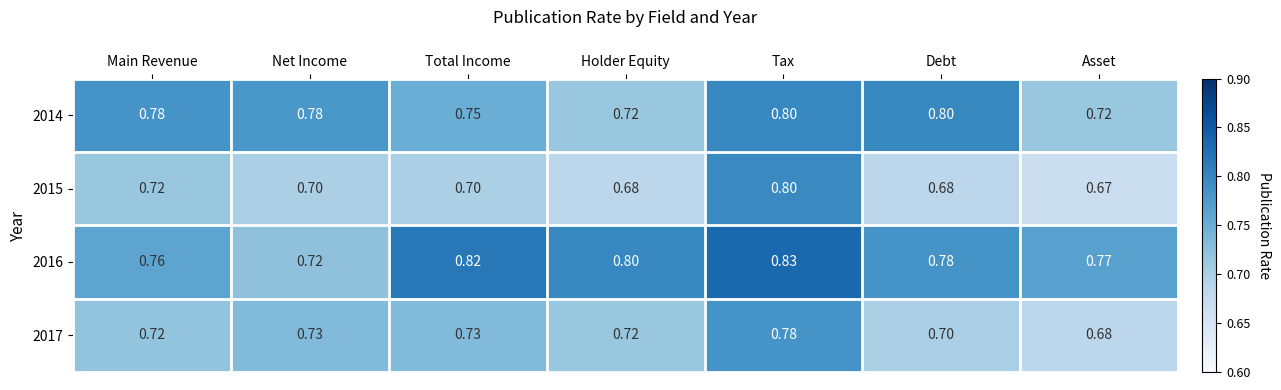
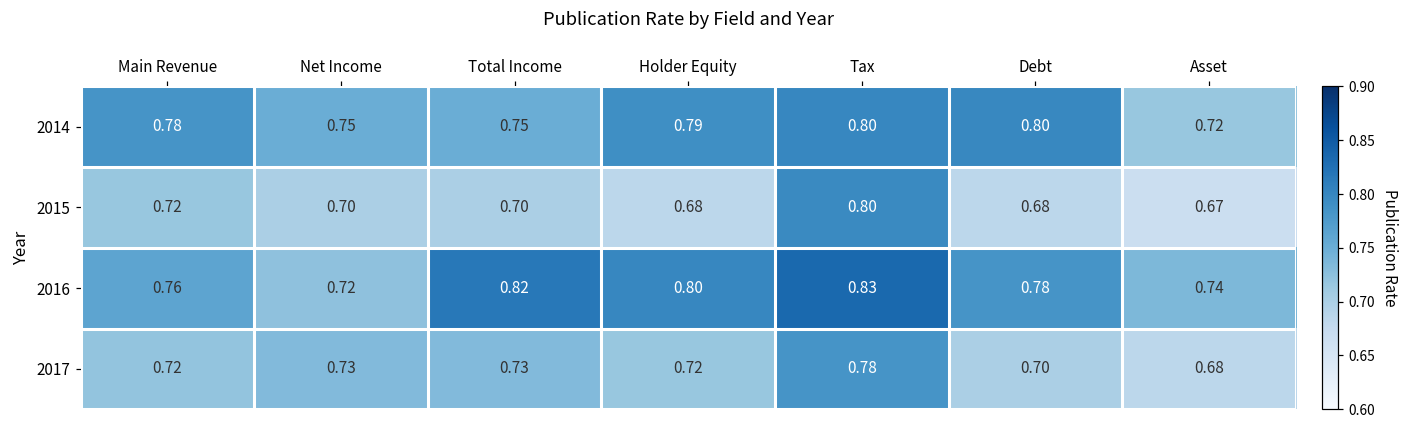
  {
    "2014": {
      "Main Revenue": 0.78,
-     "Net Income": 0.78,
+     "Net Income": 0.75,
      "Total Income": 0.75,
-     "Holder Equity": 0.72,
+     "Holder Equity": 0.79,
      "Tax": 0.80,
      "Debt": 0.80,
      "Asset": 0.72
    },
    "2015": {
      "Main Revenue": 0.72,
      "Net Income": 0.70,
      "Total Income": 0.70,
      "Holder Equity": 0.68,
      "Tax": 0.80,
      "Debt": 0.68,
      "Asset": 0.67
    },
    "2016": {
      "Main Revenue": 0.76,
      "Net Income": 0.72,
      "Total Income": 0.82,
      "Holder Equity": 0.80,
      "Tax": 0.83,
      "Debt": 0.78,
-     "Asset": 0.77
+     "Asset": 0.74
    },
    "2017": {
      "Main Revenue": 0.72,
      "Net Income": 0.73,
      "Total Income": 0.73,
      "Holder Equity": 0.72,
      "Tax": 0.78,
      "Debt": 0.70,
      "Asset": 0.68
    }
  }
